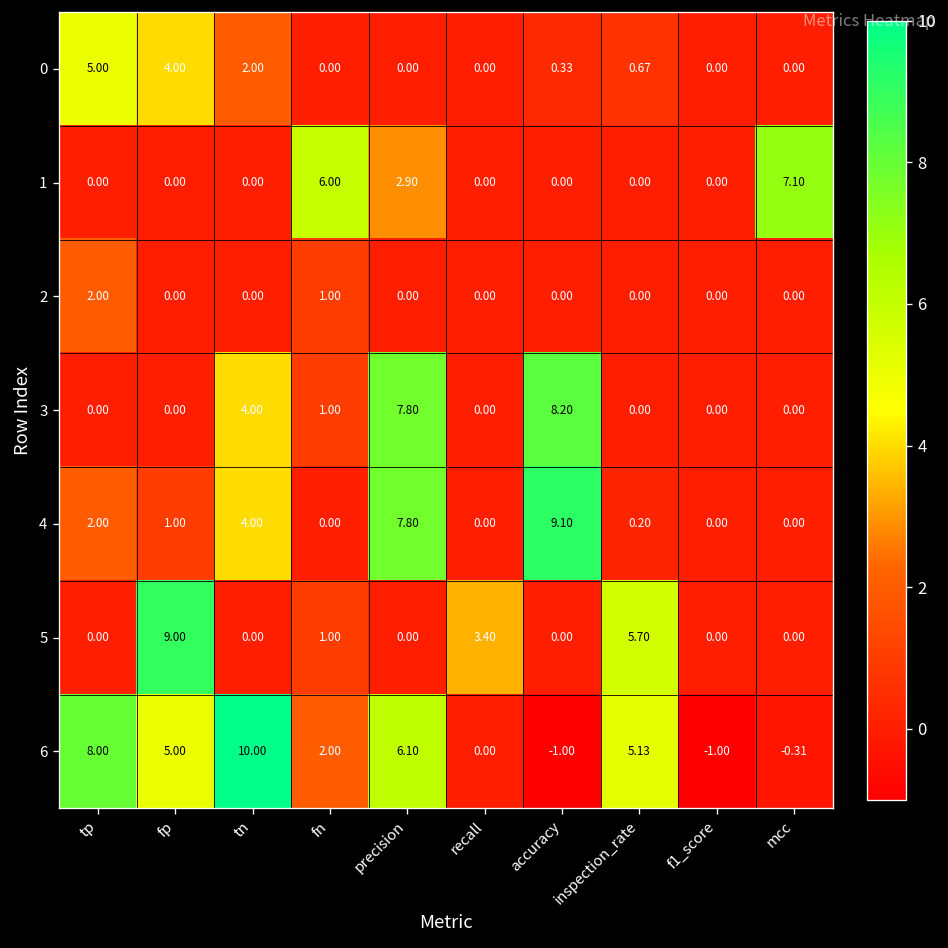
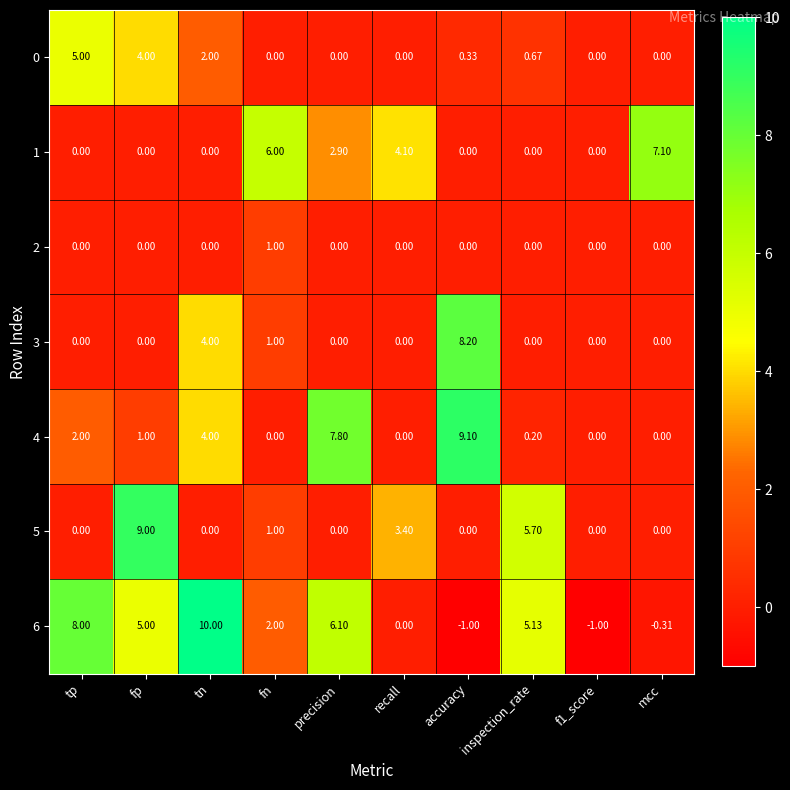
  {
    "0": {
      "tp": 5.00,
      "fp": 4.00,
      "tn": 2.00,
      "fn": 0.00,
      "precision": 0.00,
      "recall": 0.00,
      "accuracy": 0.33,
      "inspection_rate": 0.67,
      "f1_score": 0.00,
      "mcc": 0.00
    },
    "1": {
      "tp": 0.00,
      "fp": 0.00,
      "tn": 0.00,
      "fn": 6.00,
      "precision": 2.90,
-     "recall": 0.00,
+     "recall": 4.10,
      "accuracy": 0.00,
      "inspection_rate": 0.00,
      "f1_score": 0.00,
      "mcc": 7.10
    },
    "2": {
-     "tp": 2.00,
+     "tp": 0.00,
      "fp": 0.00,
      "tn": 0.00,
      "fn": 1.00,
      "precision": 0.00,
      "recall": 0.00,
      "accuracy": 0.00,
      "inspection_rate": 0.00,
      "f1_score": 0.00,
      "mcc": 0.00
    },
    "3": {
      "tp": 0.00,
      "fp": 0.00,
      "tn": 4.00,
      "fn": 1.00,
-     "precision": 7.80,
+     "precision": 0.00,
      "recall": 0.00,
      "accuracy": 8.20,
      "inspection_rate": 0.00,
      "f1_score": 0.00,
      "mcc": 0.00
    },
    "4": {
      "tp": 2.00,
      "fp": 1.00,
      "tn": 4.00,
      "fn": 0.00,
      "precision": 7.80,
      "recall": 0.00,
      "accuracy": 9.10,
      "inspection_rate": 0.20,
      "f1_score": 0.00,
      "mcc": 0.00
    },
    "5": {
      "tp": 0.00,
      "fp": 9.00,
      "tn": 0.00,
      "fn": 1.00,
      "precision": 0.00,
      "recall": 3.40,
      "accuracy": 0.00,
      "inspection_rate": 5.70,
      "f1_score": 0.00,
      "mcc": 0.00
    },
    "6": {
      "tp": 8.00,
      "fp": 5.00,
      "tn": 10.00,
      "fn": 2.00,
      "precision": 6.10,
      "recall": 0.00,
      "accuracy": -1.00,
      "inspection_rate": 5.13,
      "f1_score": -1.00,
      "mcc": -0.31
    }
  }
